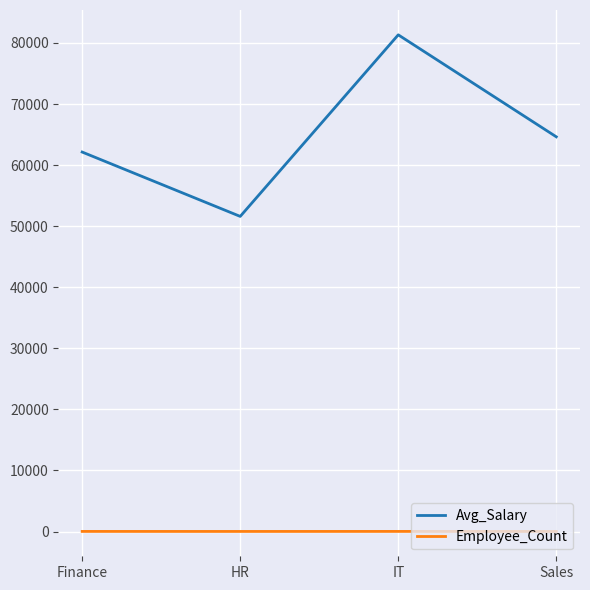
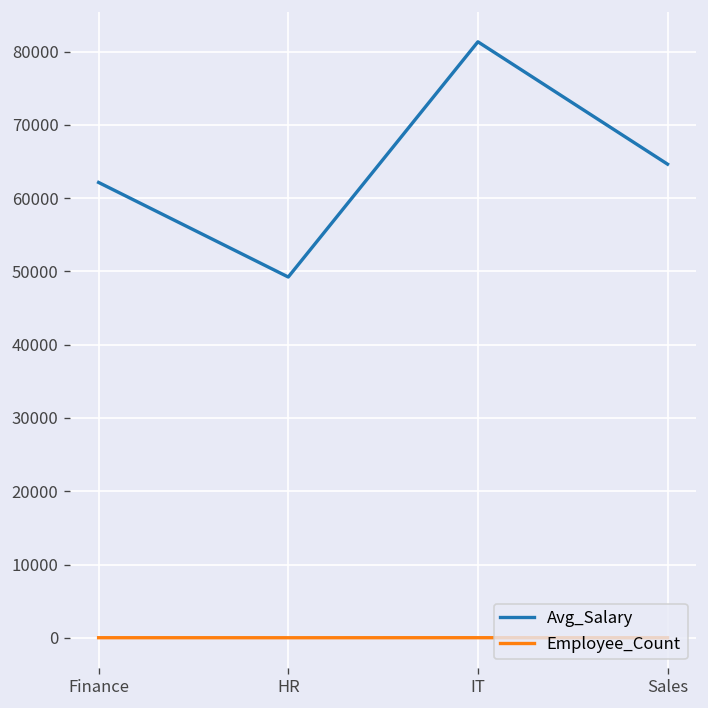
  {
    "Avg_Salary": {
      "Finance": 62000,
-     "HR": 52000,
+     "HR": 49000,
      "IT": 81000,
      "Sales": 65000
    },
    "Employee_Count": {
      "Finance": 0,
      "HR": 0,
      "IT": 0
    }
  }
